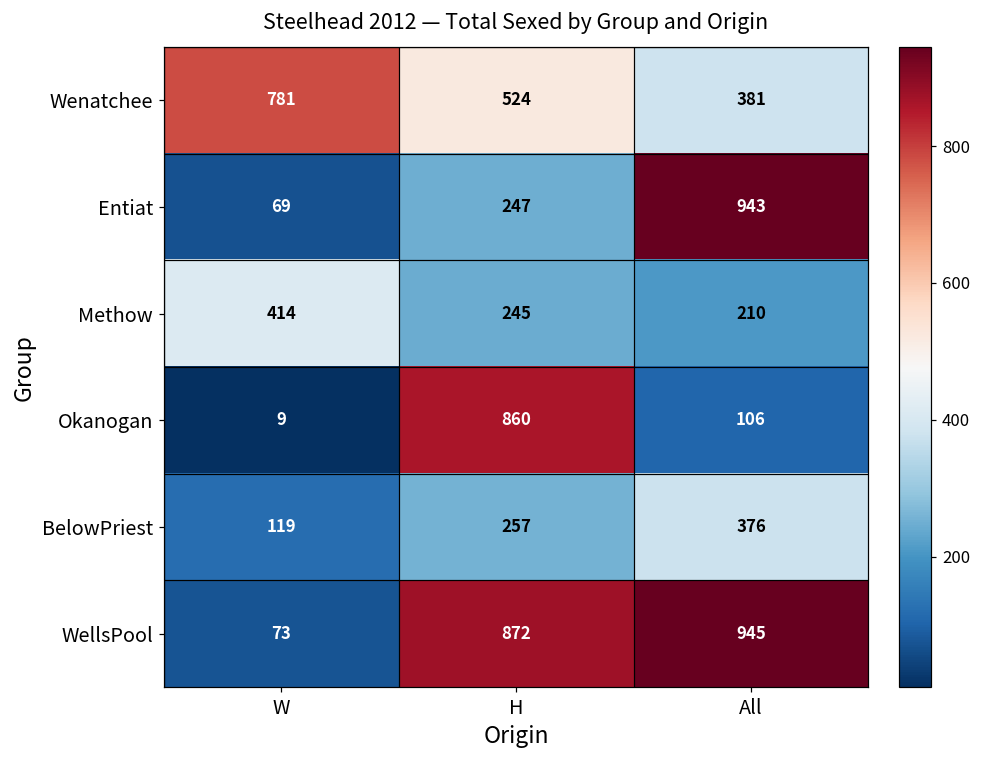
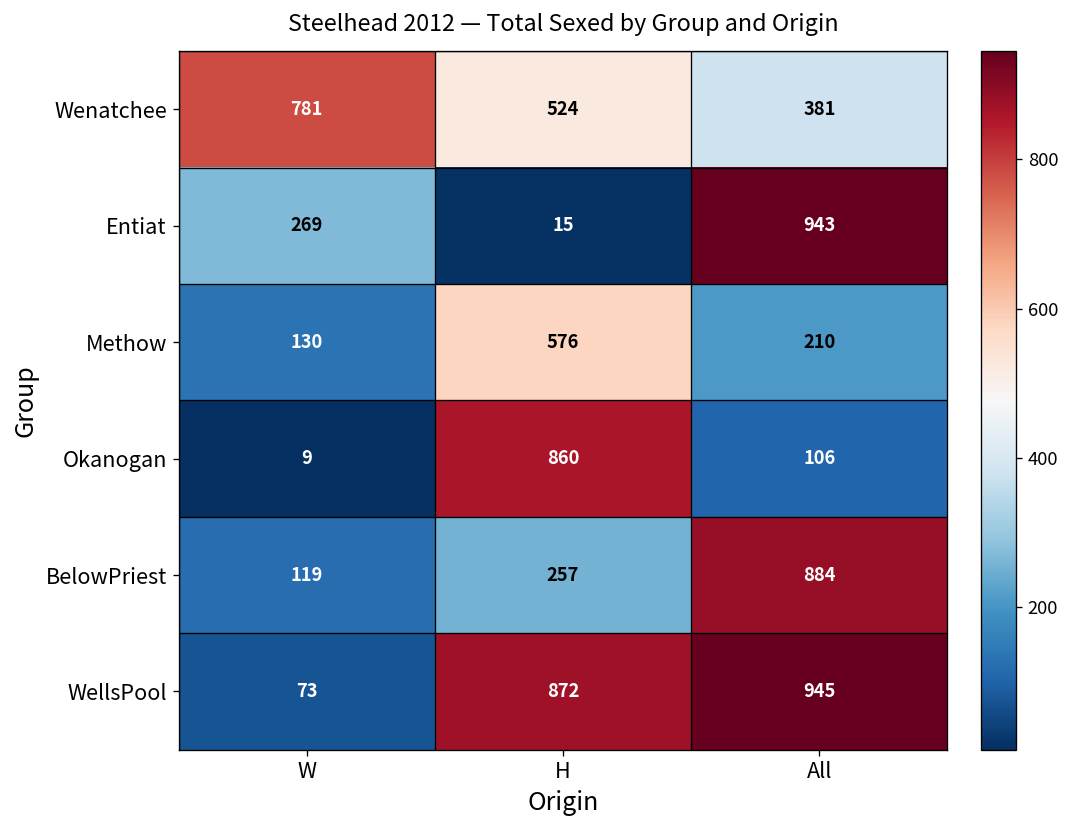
  {
    "Wenatchee": {
      "W": 781,
      "H": 524,
      "All": 381
    },
    "Entiat": {
-     "W": 69,
-     "H": 247,
+     "W": 269,
+     "H": 15,
      "All": 943
    },
    "Methow": {
-     "W": 414,
-     "H": 245,
+     "W": 130,
+     "H": 576,
      "All": 210
    },
    "Okanogan": {
      "W": 9,
      "H": 860,
      "All": 106
    },
    "BelowPriest": {
      "W": 119,
      "H": 257,
-     "All": 376
+     "All": 884
    },
    "WellsPool": {
      "W": 73,
      "H": 872,
      "All": 945
    }
  }
